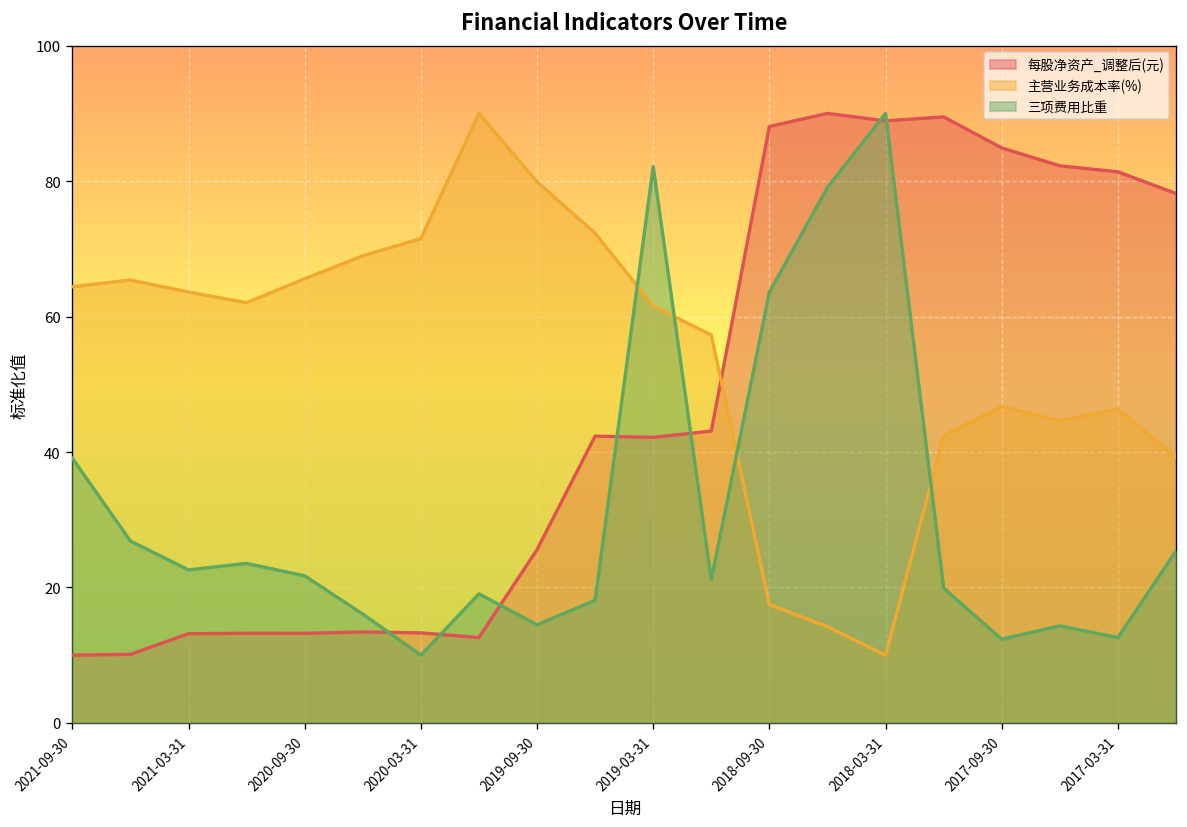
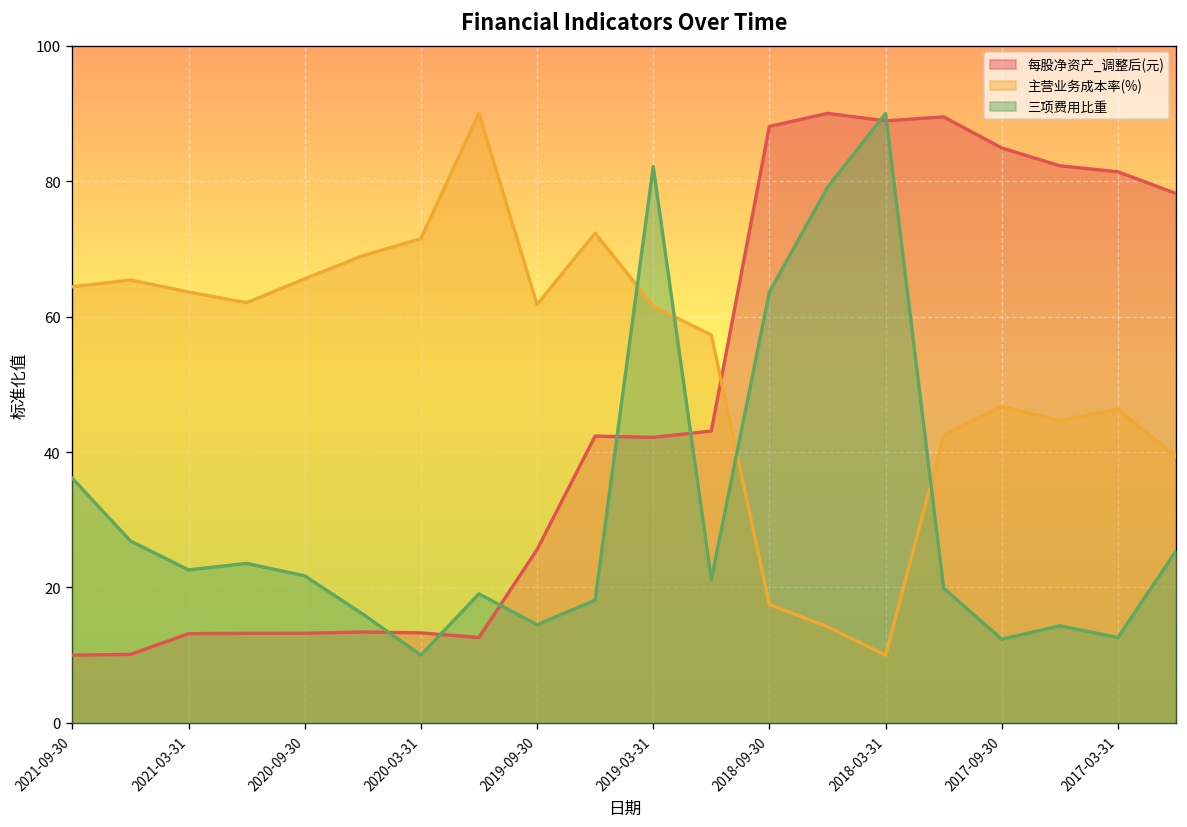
  {
    "每股净资产_调整后(元)": {
      "2021-09-30": 10,
      "2021-03-31": 13,
      "2020-09-30": 13,
      "2020-03-31": 13,
      "2019-09-30": 26,
      "2019-03-31": 42,
      "2018-09-30": 88,
      "2018-03-31": 89,
      "2017-09-30": 85,
      "2017-03-31": 81
    },
    "主营业务成本率(%)": {
      "2021-09-30": 64,
      "2021-03-31": 64,
      "2020-09-30": 66,
      "2020-03-31": 72,
-     "2019-09-30": 80,
+     "2019-09-30": 62,
      "2019-03-31": 62,
      "2018-09-30": 17,
      "2018-03-31": 10,
      "2017-09-30": 47,
      "2017-03-31": 46
    },
    "三项费用比重": {
-     "2021-09-30": 39,
+     "2021-09-30": 36,
      "2021-03-31": 23,
      "2020-09-30": 22,
      "2020-03-31": 10,
      "2019-09-30": 15,
      "2019-03-31": 82,
      "2018-09-30": 64,
      "2018-03-31": 90,
      "2017-09-30": 12,
      "2017-03-31": 13
    }
  }
